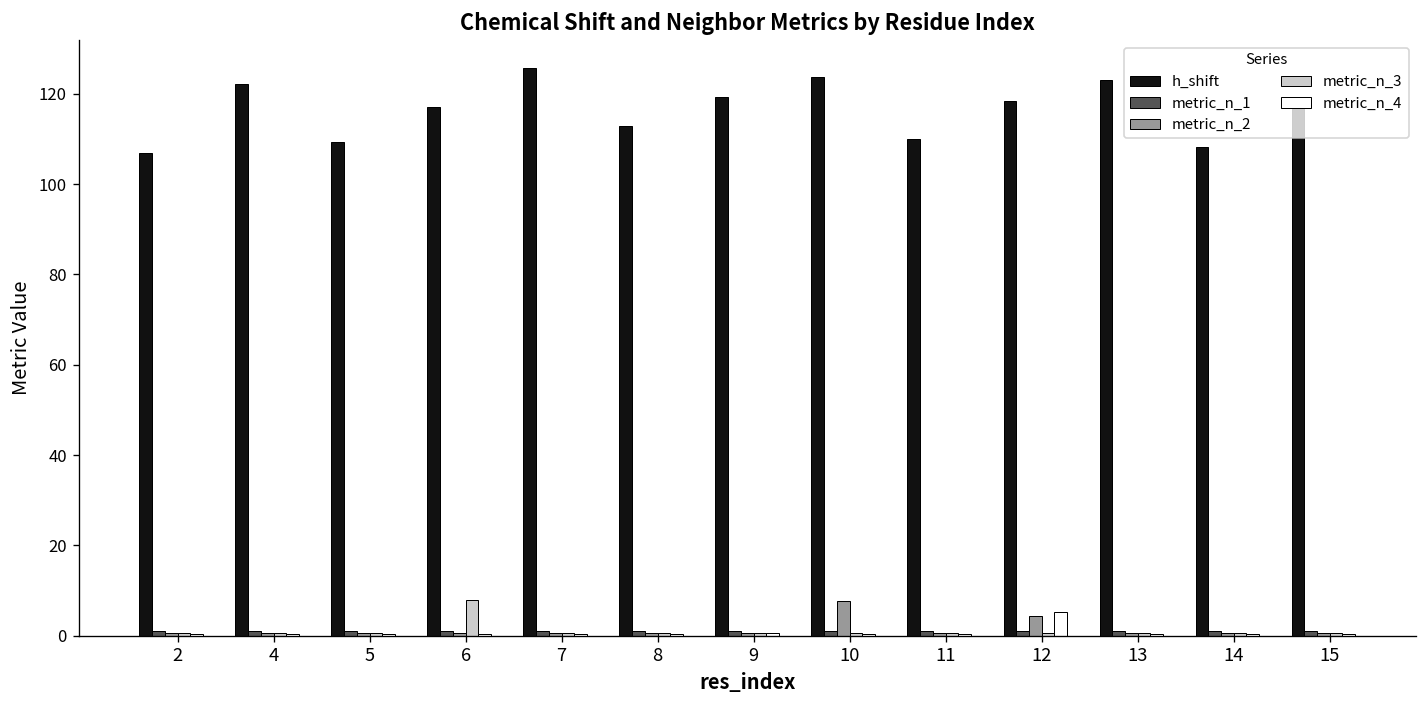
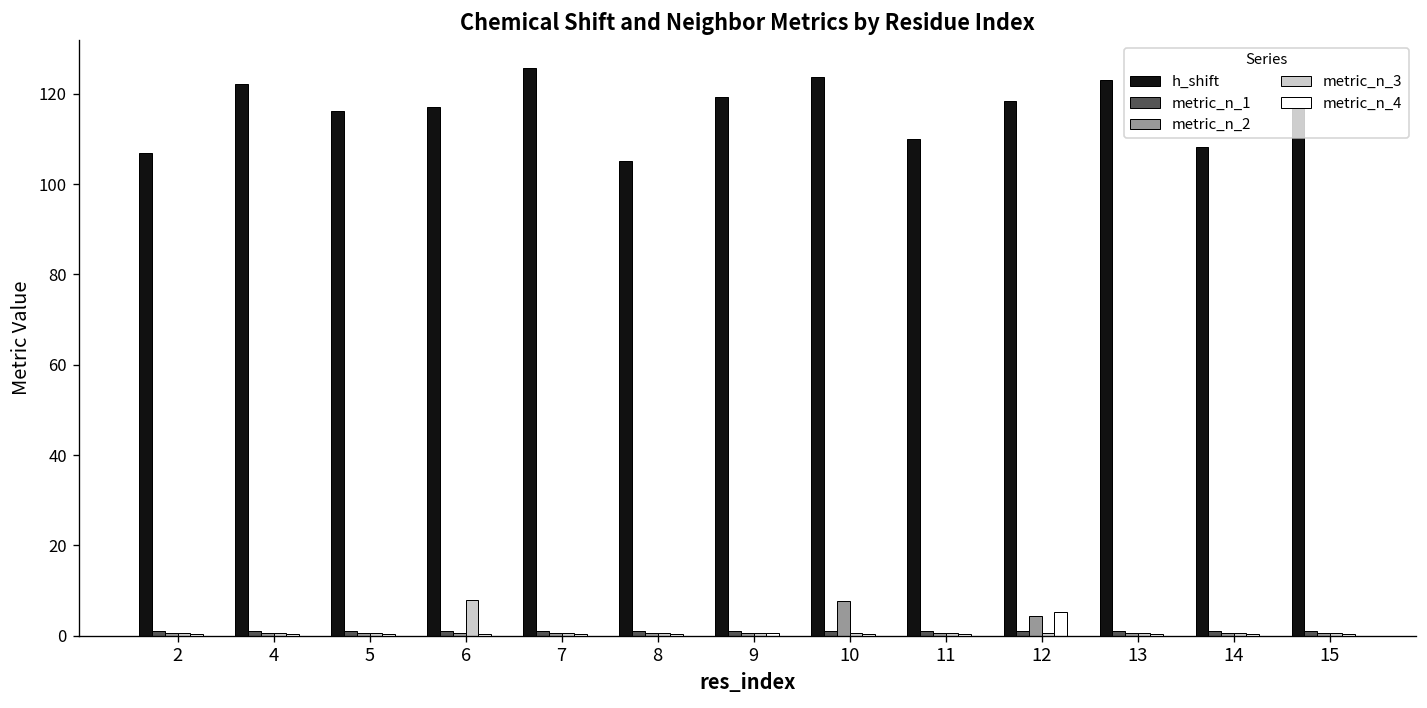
  {
    "h_shift": {
      "2": 107,
      "4": 122,
-     "5": 109,
+     "5": 116,
      "6": 117,
      "7": 126,
-     "8": 113,
+     "8": 105,
      "9": 119,
      "10": 124,
      "11": 110,
      "12": 118,
      "13": 123,
      "14": 108
    },
    "metric_n_1": {
      "2": 1,
      "4": 1,
      "5": 1,
      "6": 1,
      "7": 1,
      "8": 1,
      "9": 1,
      "10": 1,
      "11": 1,
      "12": 1,
      "13": 1,
      "14": 1,
      "15": 1
    },
    "metric_n_2": {
      "10": 8,
      "12": 4
    },
    "metric_n_3": {
      "6": 8
    },
    "metric_n_4": {
      "12": 5
    }
  }
